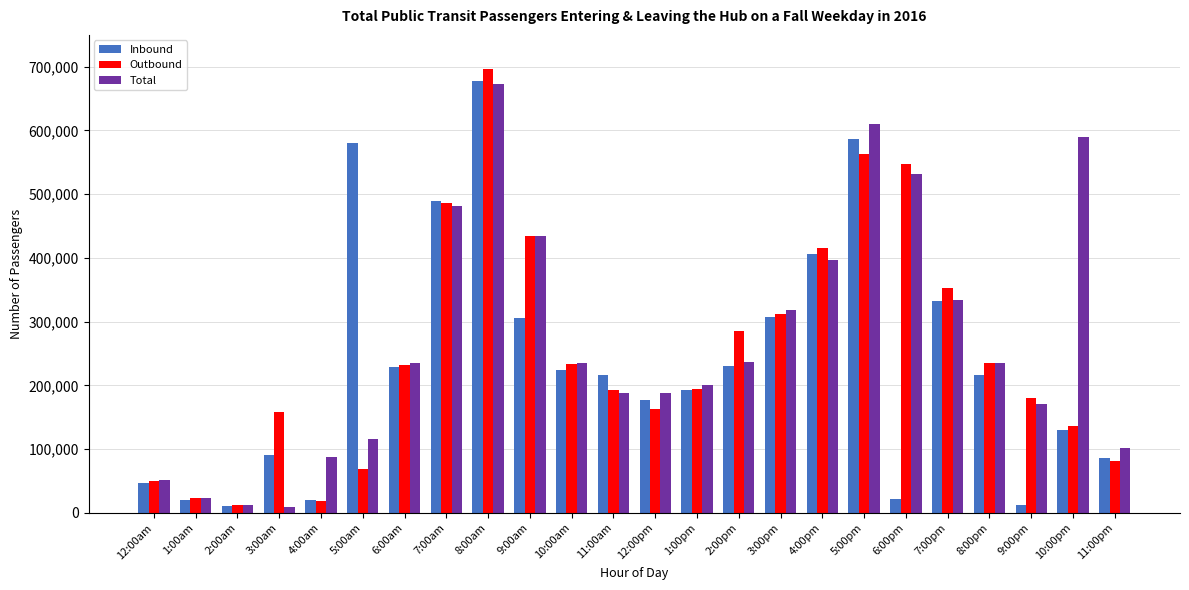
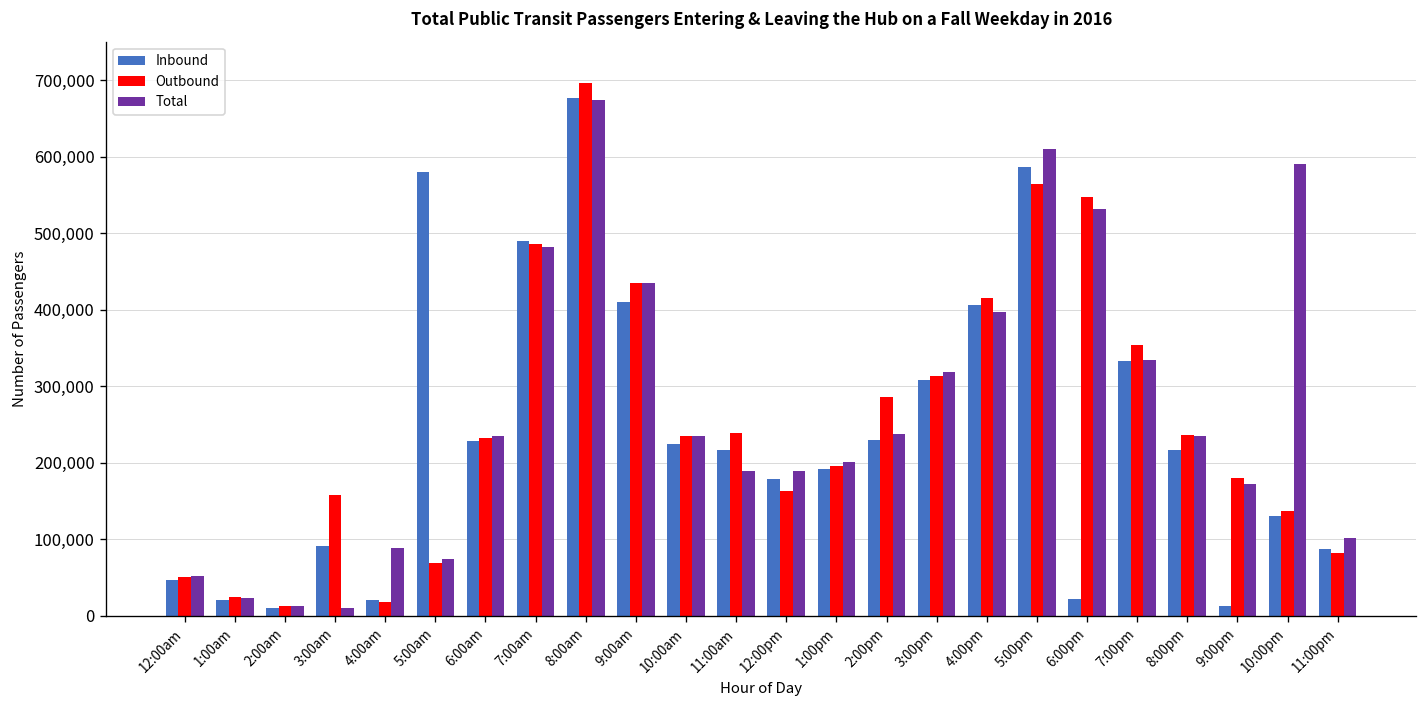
  {
    "Inbound": {
      "12:00am": "50,000",
      "1:00am": "20,000",
      "2:00am": "10,000",
      "3:00am": "90,000",
      "4:00am": "20,000",
      "5:00am": "580,000",
      "6:00am": "230,000",
      "7:00am": "490,000",
      "8:00am": "680,000",
-     "9:00am": "310,000",
+     "9:00am": "410,000",
      "10:00am": "220,000",
      "11:00am": "220,000",
      "12:00pm": "180,000",
      "1:00pm": "190,000",
      "2:00pm": "230,000",
      "3:00pm": "310,000",
      "4:00pm": "410,000",
      "5:00pm": "590,000",
      "6:00pm": "20,000",
      "7:00pm": "330,000",
      "8:00pm": "220,000",
      "9:00pm": "10,000",
      "10:00pm": "130,000",
      "11:00pm": "90,000"
    },
    "Outbound": {
      "12:00am": "50,000",
      "1:00am": "20,000",
      "2:00am": "10,000",
      "3:00am": "160,000",
      "4:00am": "20,000",
      "5:00am": "70,000",
      "6:00am": "230,000",
      "7:00am": "490,000",
      "8:00am": "700,000",
      "9:00am": "430,000",
      "10:00am": "230,000",
-     "11:00am": "190,000",
+     "11:00am": "240,000",
      "12:00pm": "160,000",
      "1:00pm": "200,000",
      "2:00pm": "290,000",
      "3:00pm": "310,000",
      "4:00pm": "420,000",
      "5:00pm": "560,000",
      "6:00pm": "550,000",
      "7:00pm": "350,000",
      "8:00pm": "240,000",
      "9:00pm": "180,000",
      "10:00pm": "140,000",
      "11:00pm": "80,000"
    },
    "Total": {
      "12:00am": "50,000",
      "1:00am": "20,000",
      "2:00am": "10,000",
      "3:00am": "10,000",
      "4:00am": "90,000",
-     "5:00am": "120,000",
+     "5:00am": "70,000",
      "6:00am": "230,000",
      "7:00am": "480,000",
      "8:00am": "670,000",
      "9:00am": "430,000",
      "10:00am": "240,000",
      "11:00am": "190,000",
      "12:00pm": "190,000",
      "1:00pm": "200,000",
      "2:00pm": "240,000",
      "3:00pm": "320,000",
      "4:00pm": "400,000",
      "5:00pm": "610,000",
      "6:00pm": "530,000",
      "7:00pm": "330,000",
      "8:00pm": "230,000",
      "9:00pm": "170,000",
      "10:00pm": "590,000",
      "11:00pm": "100,000"
    }
  }
